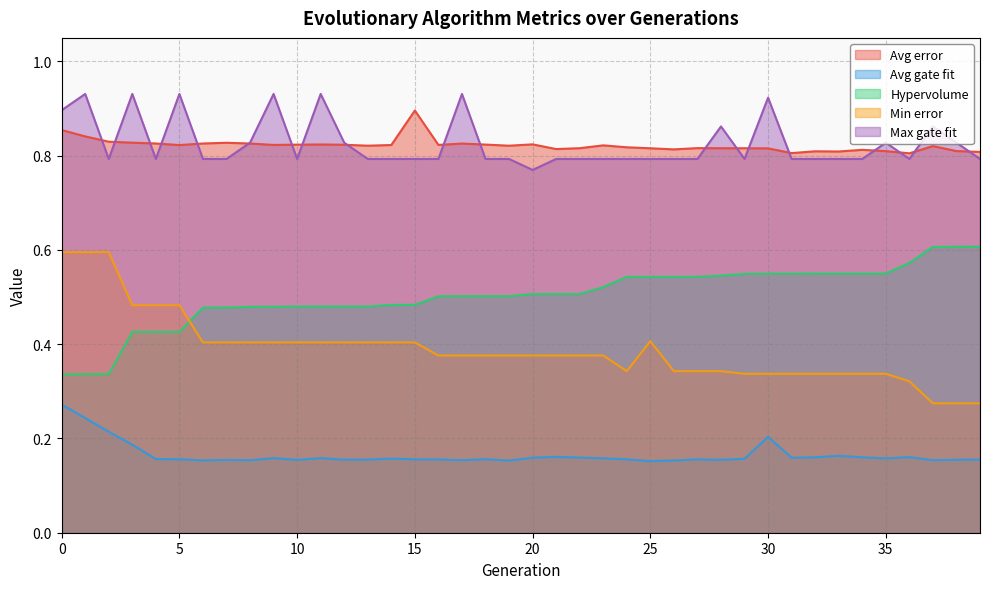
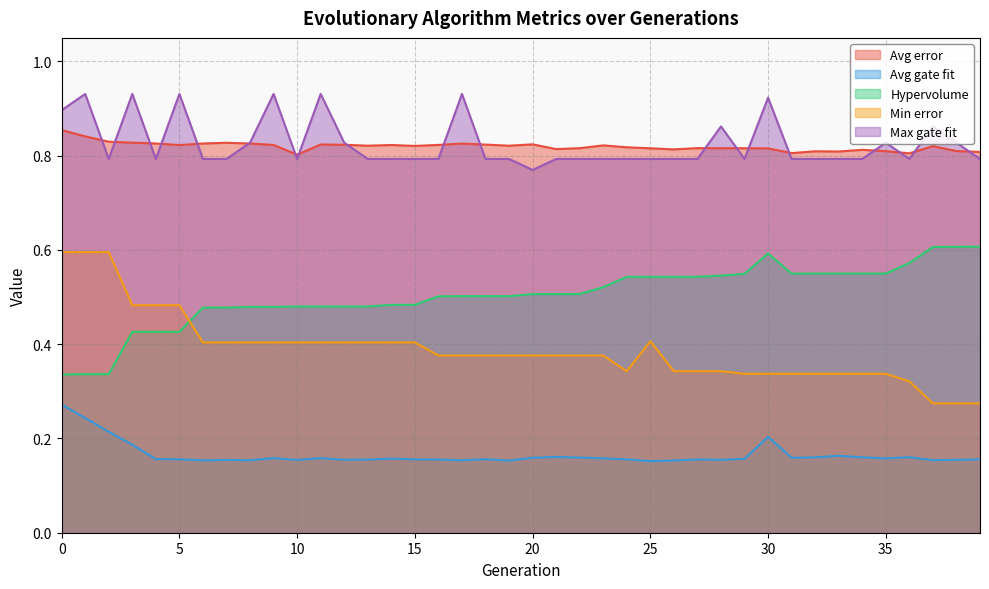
  {
    "Avg error": {
      "0": 0.85,
      "5": 0.82,
-     "10": 0.82,
-     "15": 0.90,
+     "10": 0.80,
+     "15": 0.82,
      "20": 0.82,
      "25": 0.82,
      "30": 0.82,
      "35": 0.81
    },
    "Avg gate fit": {
      "0": 0.27,
      "5": 0.16,
      "10": 0.15,
      "15": 0.16,
      "20": 0.16,
      "25": 0.15,
      "30": 0.20,
      "35": 0.16
    },
    "Hypervolume": {
      "0": 0.34,
      "5": 0.43,
      "10": 0.48,
      "15": 0.48,
      "20": 0.51,
      "25": 0.54,
-     "30": 0.55,
+     "30": 0.59,
      "35": 0.55
    },
    "Min error": {
      "0": 0.60,
      "5": 0.48,
      "10": 0.40,
      "15": 0.40,
      "20": 0.38,
      "25": 0.41,
      "30": 0.34,
      "35": 0.34
    },
    "Max gate fit": {
      "0": 0.90,
      "5": 0.93,
      "10": 0.79,
      "15": 0.79,
      "20": 0.77,
      "25": 0.79,
      "30": 0.92
    }
  }
